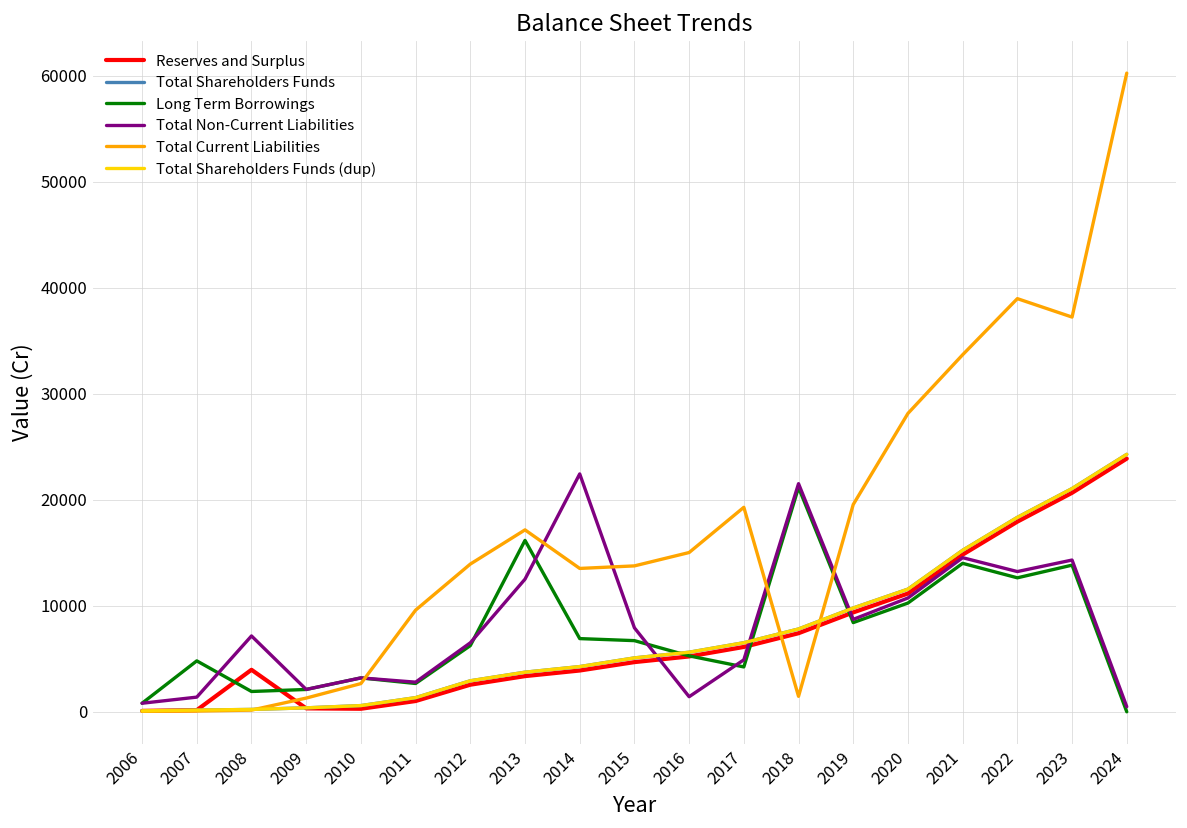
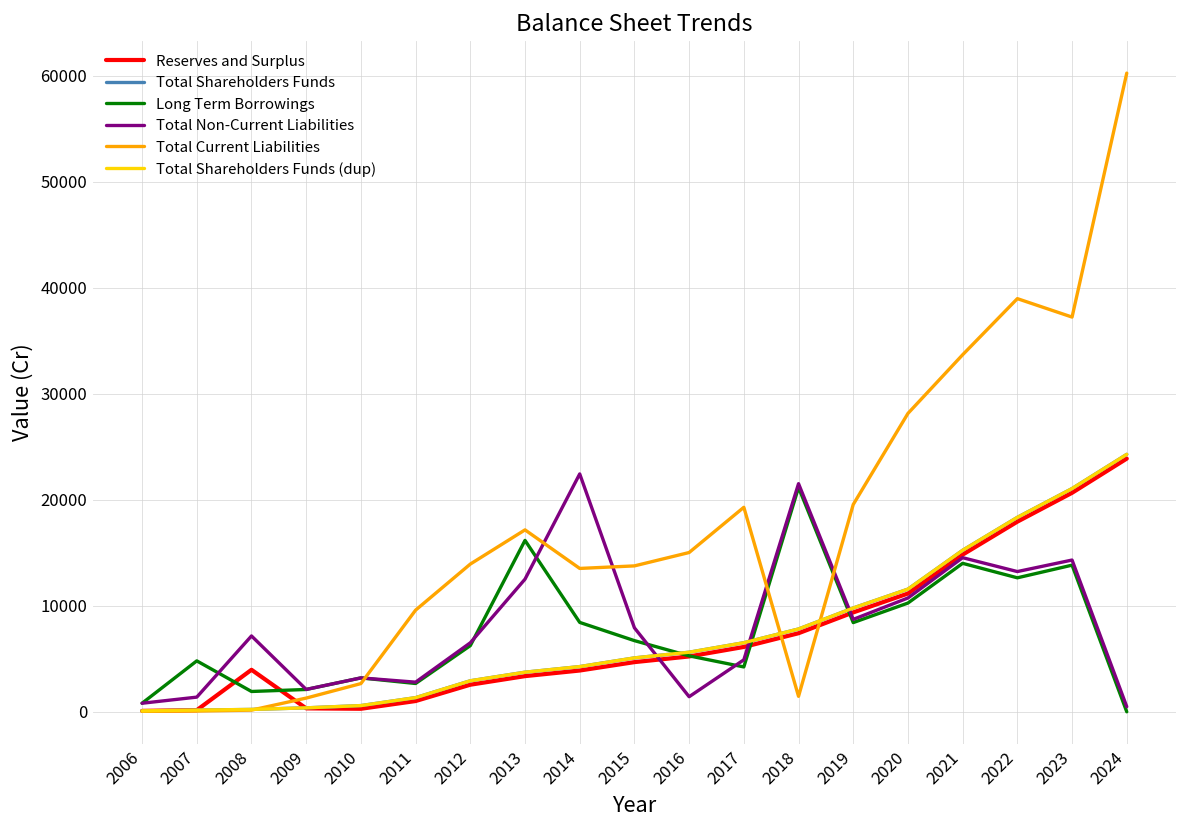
  {
    "Reserves and Surplus": {
      "2008": 4000,
      "2010": 0,
      "2011": 1000,
      "2012": 3000,
      "2013": 3000,
      "2014": 4000,
      "2015": 5000,
      "2017": 6000,
      "2018": 7000,
      "2019": 9000,
      "2020": 11000,
      "2022": 18000,
      "2023": 21000,
      "2024": 24000
    },
    "Long Term Borrowings": {
      "2007": 5000,
      "2008": 2000,
      "2013": 16000,
-     "2014": 7000,
+     "2014": 8000,
      "2015": 7000,
      "2017": 4000,
      "2018": 21000,
      "2019": 8000,
      "2020": 10000,
      "2021": 14000,
      "2022": 13000,
      "2023": 14000,
      "2024": 0
    },
    "Total Non-Current Liabilities": {
      "2007": 1000,
      "2008": 7000,
      "2013": 13000,
      "2014": 22000,
      "2015": 8000,
      "2016": 1000,
      "2017": 5000,
      "2018": 22000,
      "2019": 9000,
      "2020": 11000,
      "2022": 13000,
      "2023": 14000,
      "2024": 0
    }
  }
